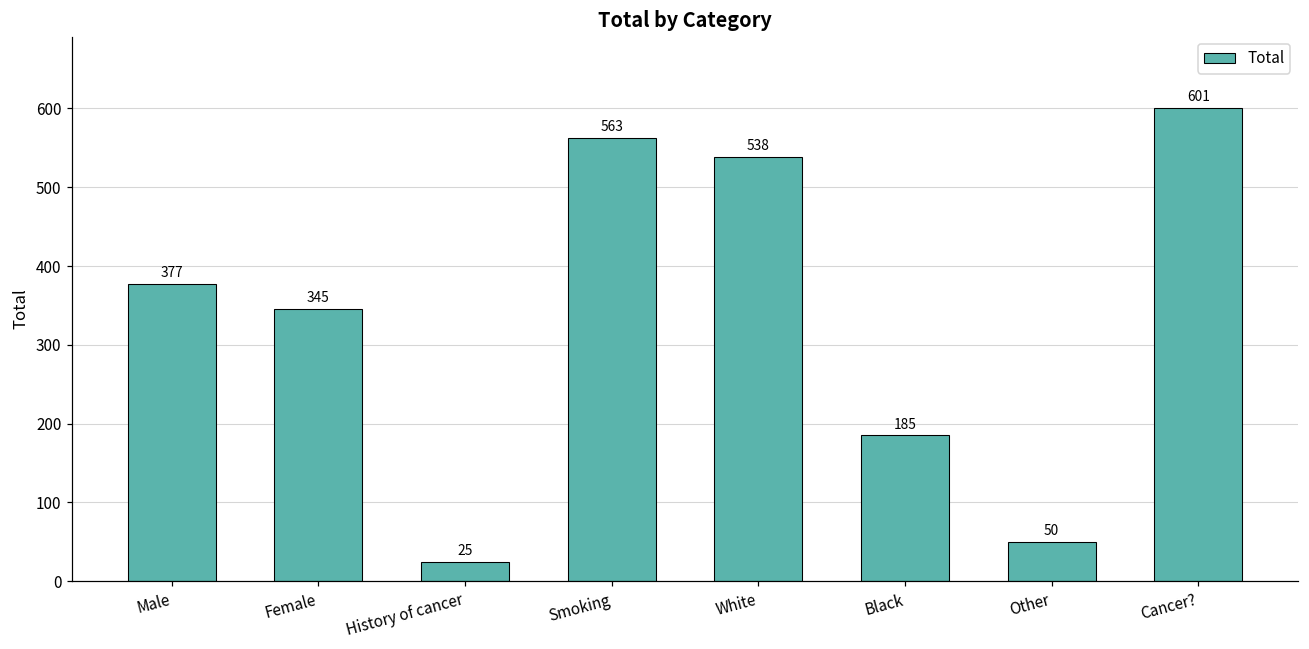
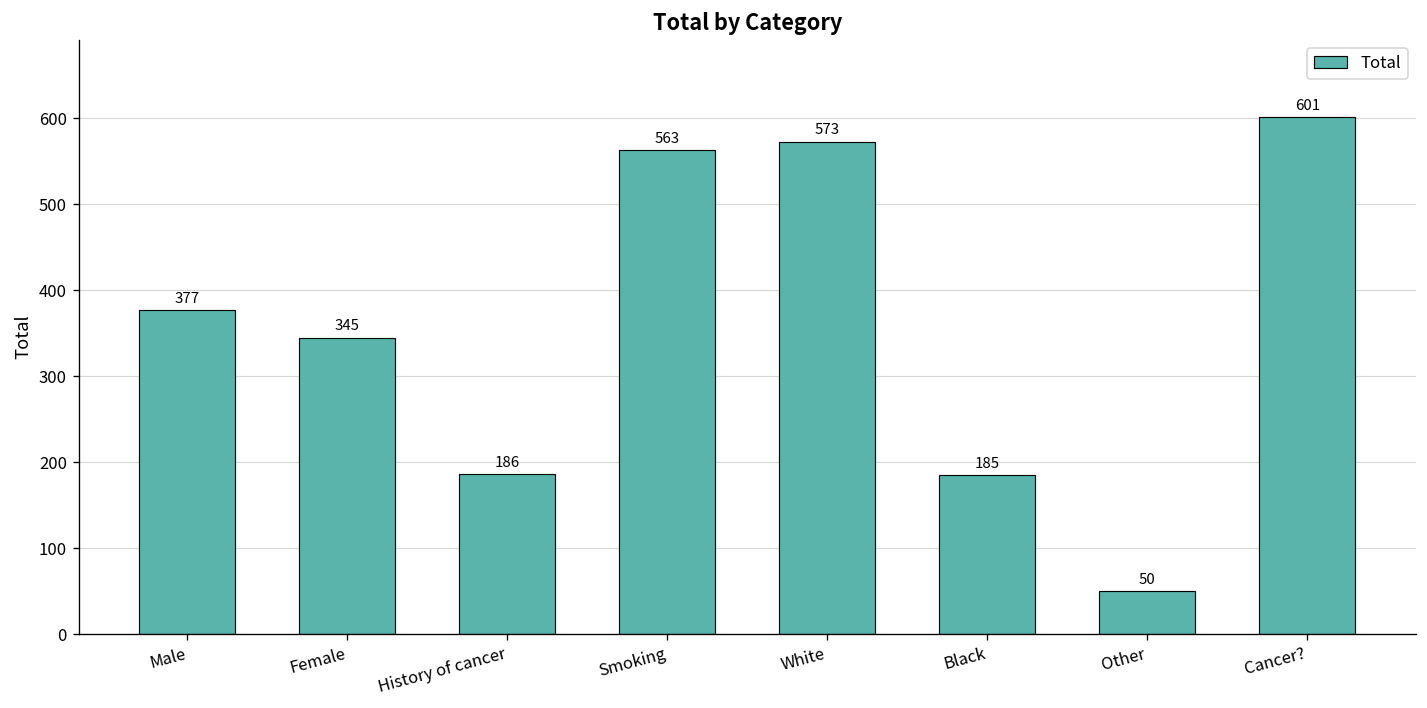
  {
    "Male": 377,
    "Female": 345,
-   "History of cancer": 25,
+   "History of cancer": 186,
    "Smoking": 563,
-   "White": 538,
+   "White": 573,
    "Black": 185,
    "Other": 50,
    "Cancer?": 601
  }
